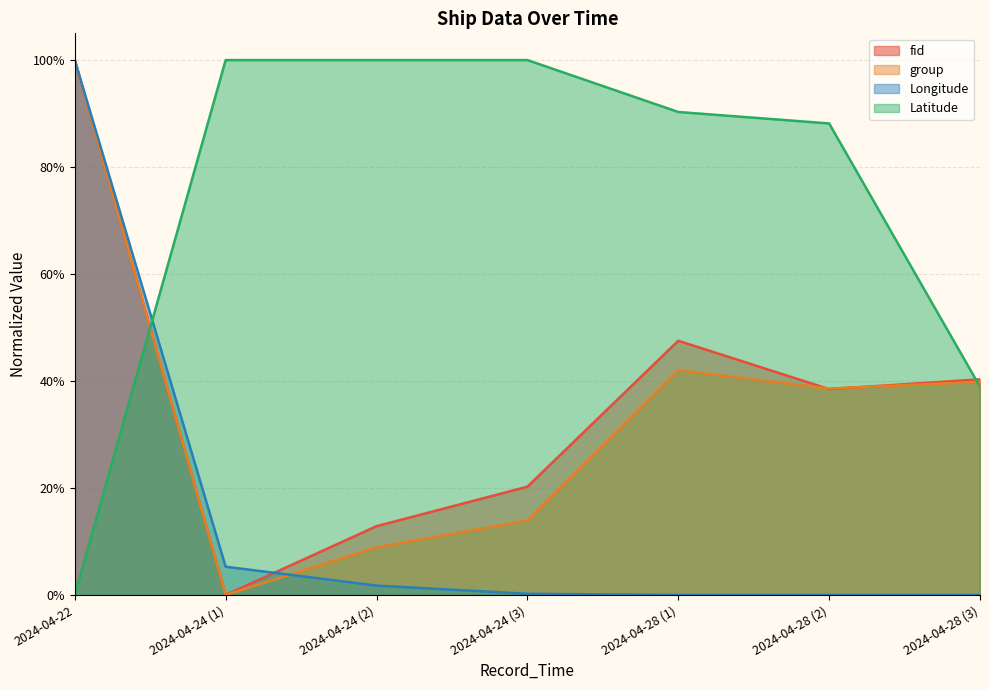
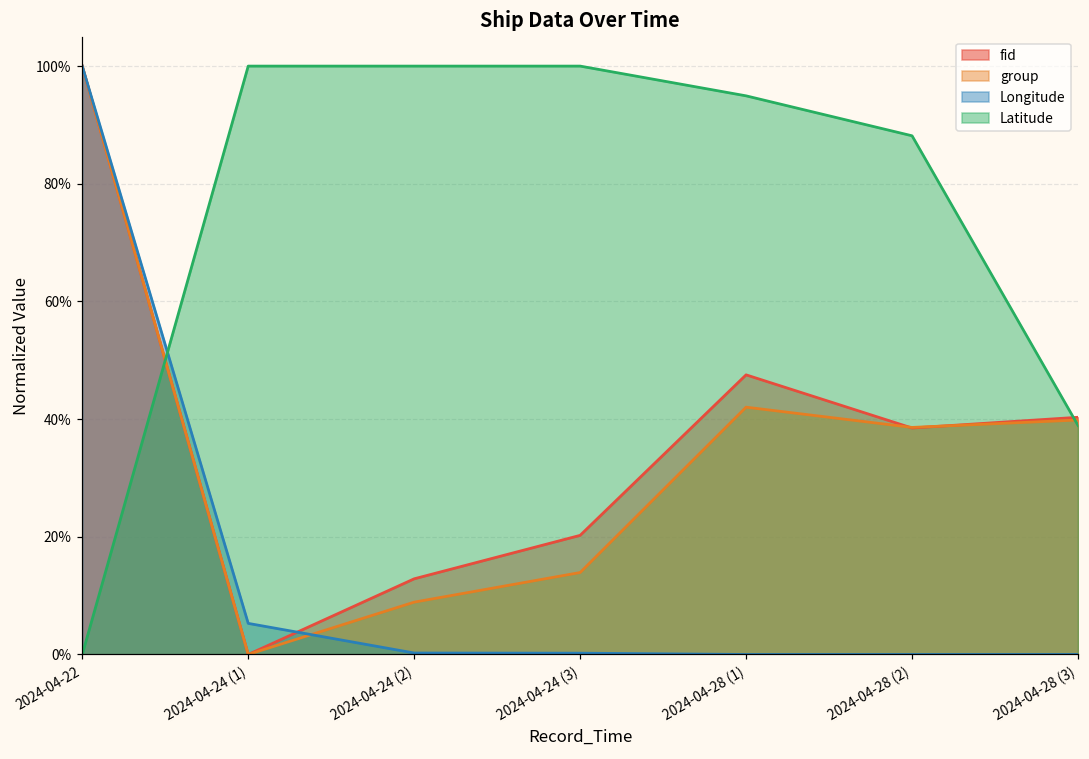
  {
    "Longitude": {
      "2024-04-24 (1)": "5%",
-     "2024-04-24 (2)": "2%",
+     "2024-04-24 (2)": "0%",
      "2024-04-24 (3)": "0%",
      "2024-04-28 (1)": "0%",
      "2024-04-28 (2)": "0%",
      "2024-04-28 (3)": "0%"
    },
    "Latitude": {
      "2024-04-22": "0%",
      "2024-04-24 (1)": "100%",
      "2024-04-24 (2)": "100%",
      "2024-04-24 (3)": "100%",
-     "2024-04-28 (1)": "90%",
+     "2024-04-28 (1)": "95%",
      "2024-04-28 (2)": "88%",
      "2024-04-28 (3)": "39%"
    }
  }
